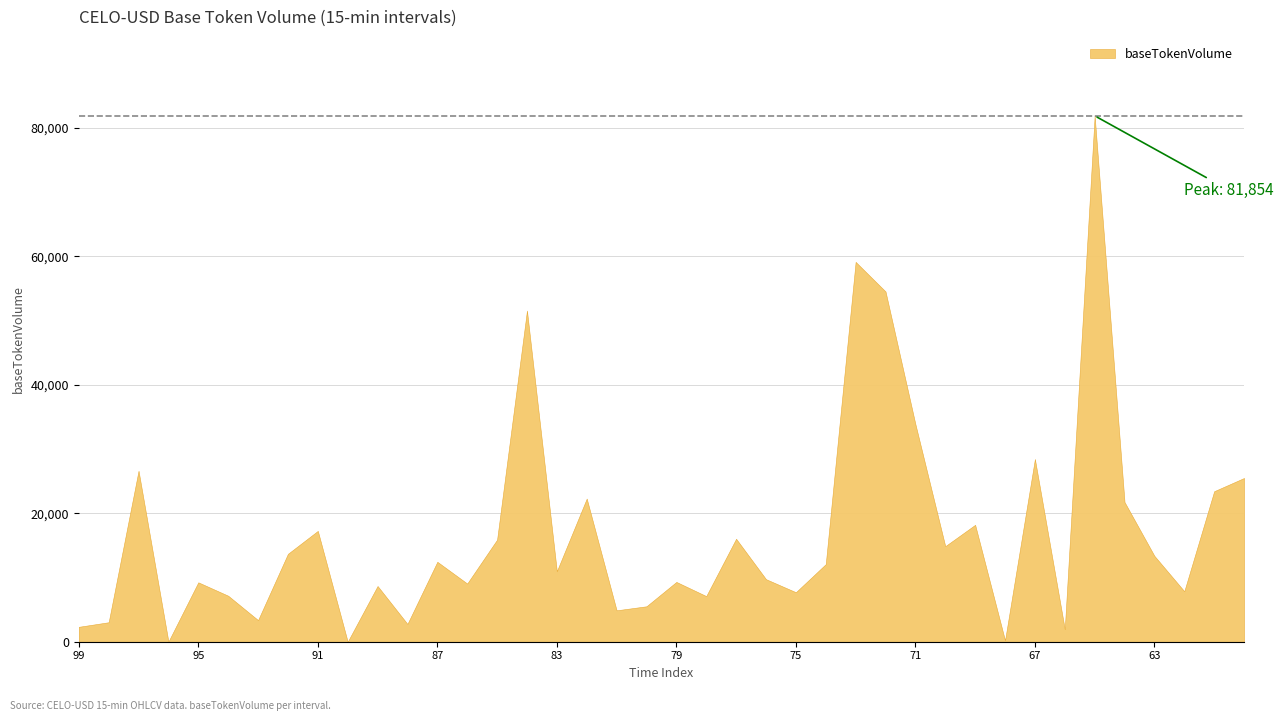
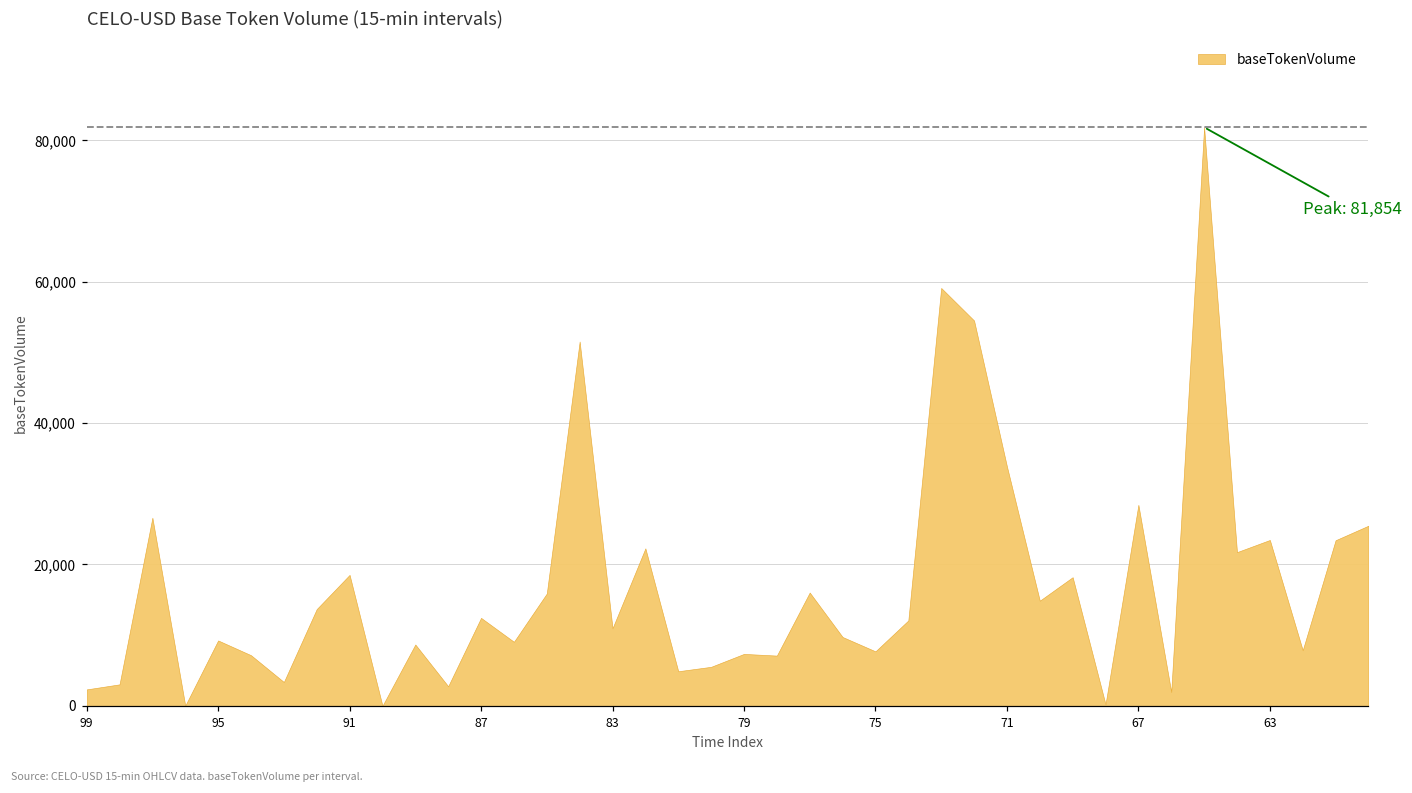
  {
    "99": "2,000",
    "95": "9,000",
-   "91": "17,000",
+   "91": "19,000",
    "87": "12,000",
    "83": "11,000",
-   "79": "9,000",
+   "79": "7,000",
    "75": "8,000",
    "71": "34,000",
    "67": "28,000",
-   "63": "13,000"
+   "63": "23,000"
  }
